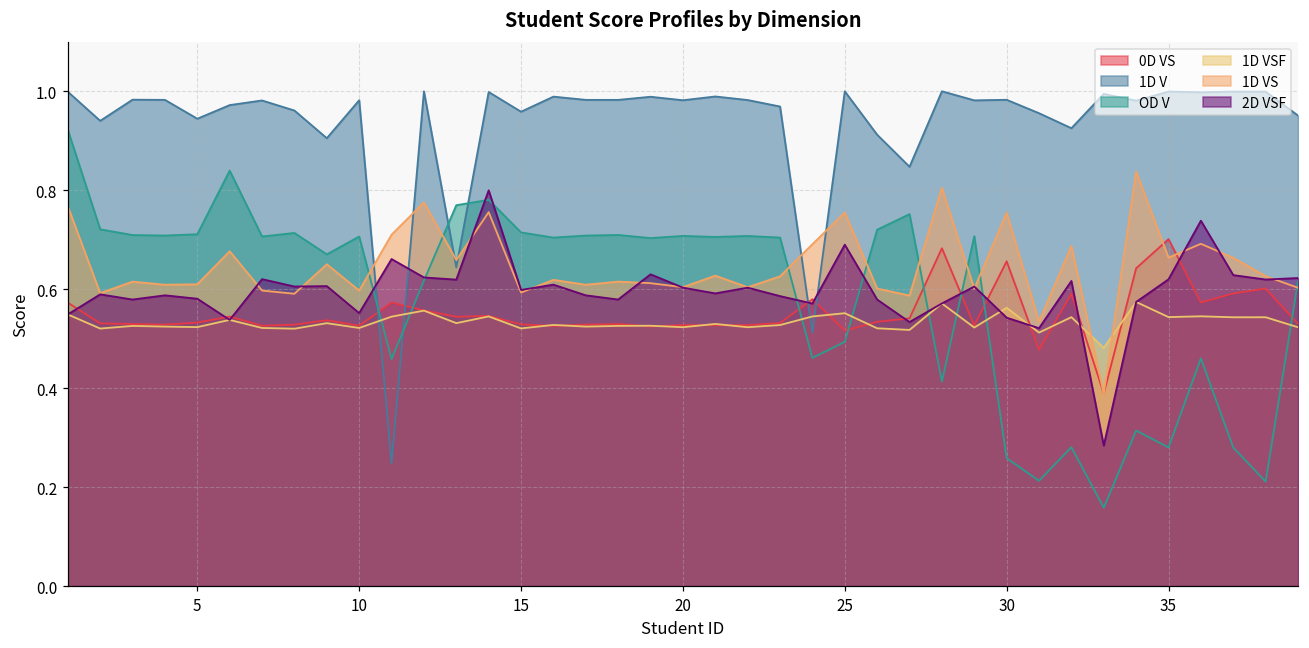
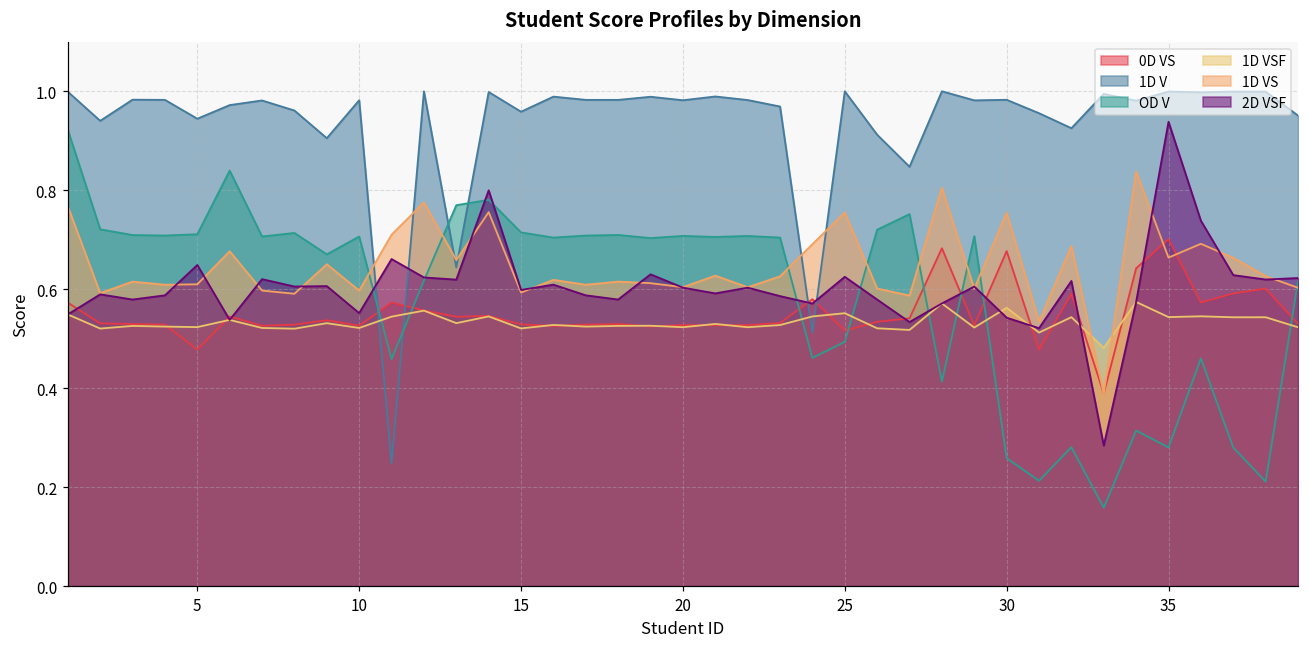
  {
    "0D VS": {
-     "5": 0.53,
+     "5": 0.48,
      "15": 0.53,
      "25": 0.52,
-     "30": 0.66,
+     "30": 0.68,
      "35": 0.70
    },
    "2D VSF": {
-     "5": 0.58,
+     "5": 0.65,
      "10": 0.55,
-     "25": 0.69,
+     "25": 0.63,
      "30": 0.54,
-     "35": 0.62
+     "35": 0.94
    }
  }
